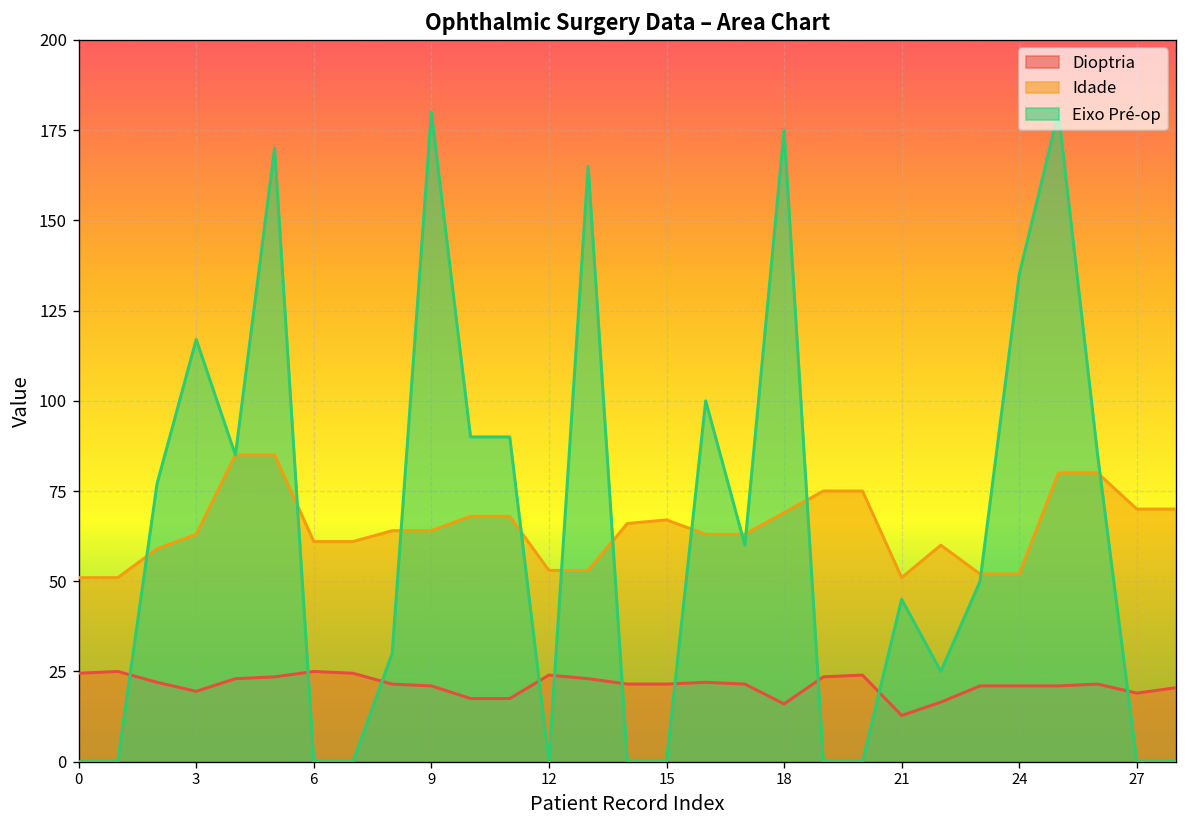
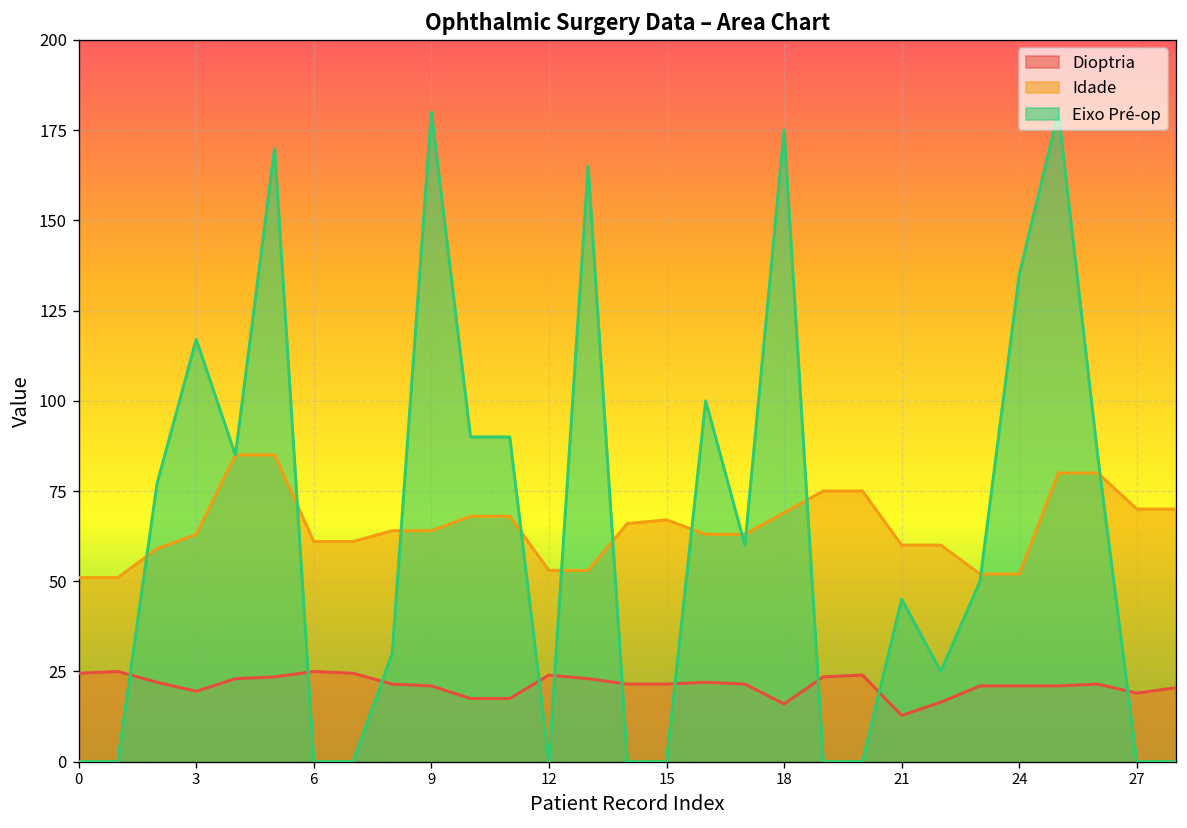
  {
    "Dioptria": {
      "0": 25,
      "3": 20,
      "6": 25,
      "9": 21,
      "12": 24,
      "15": 22,
      "18": 16,
      "21": 13,
      "24": 21,
      "27": 19
    },
    "Idade": {
      "0": 51,
      "3": 63,
      "6": 61,
      "9": 64,
      "12": 53,
      "15": 67,
      "18": 69,
-     "21": 51,
+     "21": 60,
      "24": 52,
      "27": 70
    },
    "Eixo Pré-op": {
      "0": 0,
      "3": 117,
      "6": 0,
      "9": 180,
      "12": 0,
      "15": 0,
      "18": 175,
      "21": 45,
      "24": 135,
      "27": 0
    }
  }
